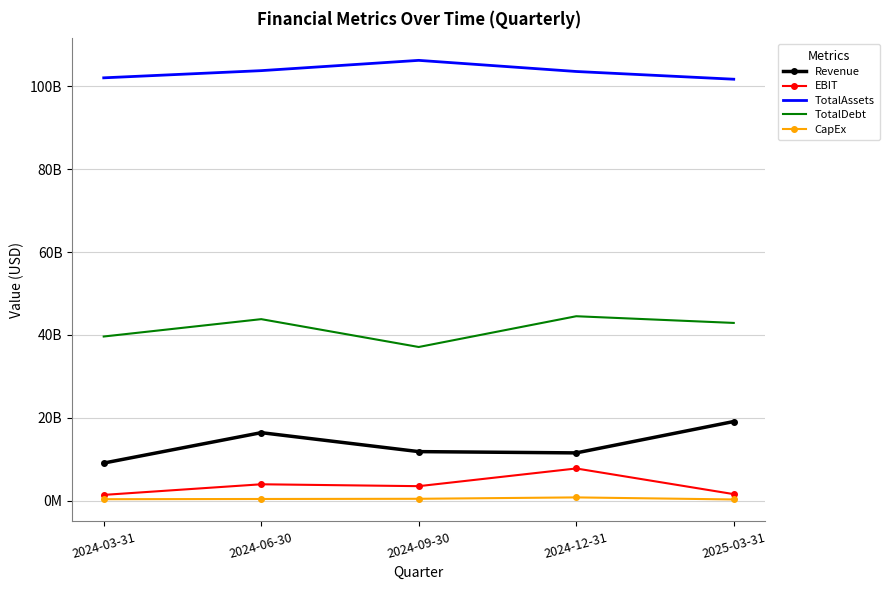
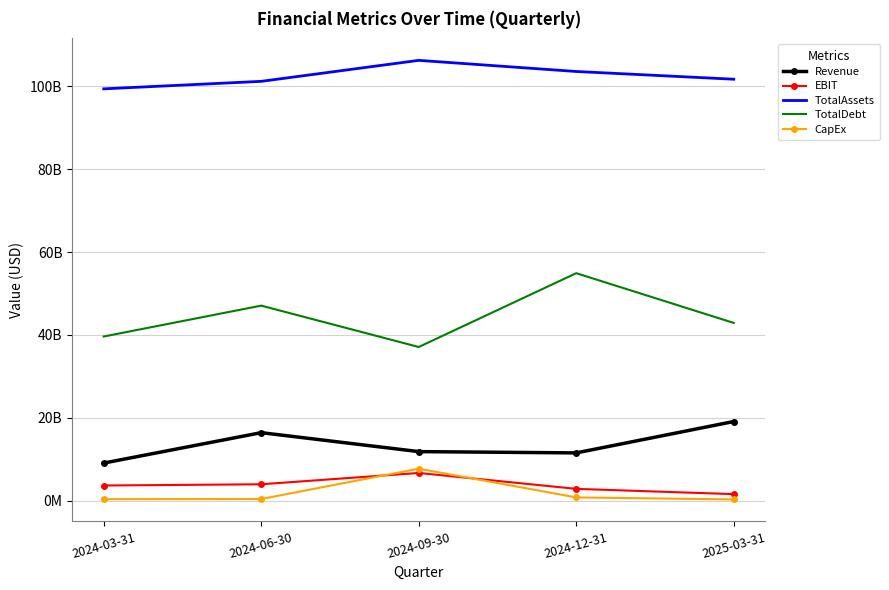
  {
    "Revenue": {
      "2024-03-31": 9000000000,
      "2024-06-30": 16000000000,
      "2024-09-30": 12000000000,
      "2024-12-31": 12000000000,
      "2025-03-31": 19000000000
    },
    "EBIT": {
-     "2024-03-31": 1000000000,
+     "2024-03-31": 4000000000,
      "2024-06-30": 4000000000,
-     "2024-09-30": 4000000000,
-     "2024-12-31": 8000000000,
+     "2024-09-30": 7000000000,
+     "2024-12-31": 3000000000,
      "2025-03-31": 2000000000
    },
    "TotalAssets": {
-     "2024-03-31": 102000000000,
-     "2024-06-30": 104000000000,
+     "2024-03-31": 99000000000,
+     "2024-06-30": 101000000000,
      "2024-09-30": 106000000000,
      "2024-12-31": 104000000000,
      "2025-03-31": 102000000000
    },
    "TotalDebt": {
      "2024-03-31": 40000000000,
-     "2024-06-30": 44000000000,
+     "2024-06-30": 47000000000,
      "2024-09-30": 37000000000,
-     "2024-12-31": 45000000000,
+     "2024-12-31": 55000000000,
      "2025-03-31": 43000000000
    },
    "CapEx": {
      "2024-03-31": 0,
      "2024-06-30": 0,
-     "2024-09-30": 0,
+     "2024-09-30": 8000000000,
      "2024-12-31": 1000000000,
      "2025-03-31": 0
    }
  }
